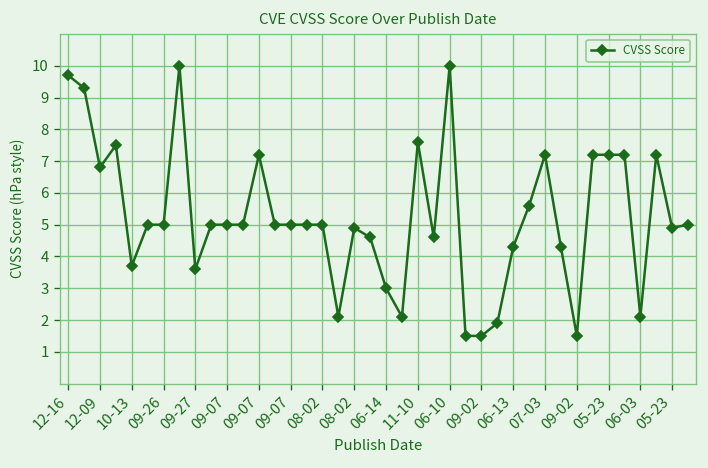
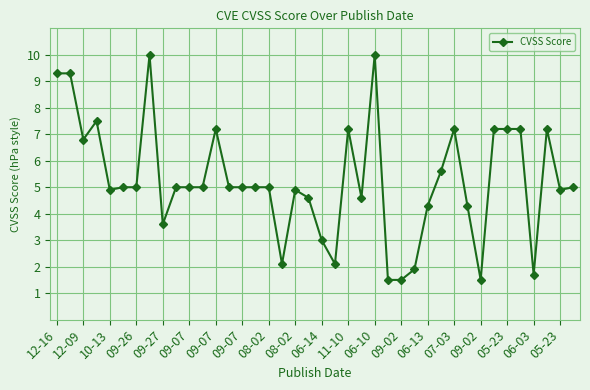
  {
-   "12-16": 9.7,
+   "12-16": 9.3,
    "12-09": 6.8,
-   "10-13": 3.7,
+   "10-13": 4.9,
    "09-26": 5.0,
    "09-27": 3.6,
    "06-14": 3.0,
-   "11-10": 7.6,
+   "11-10": 7.2,
    "06-10": 10.0,
    "06-13": 4.3,
    "07-03": 7.2,
-   "06-03": 2.1
+   "06-03": 1.7
  }
